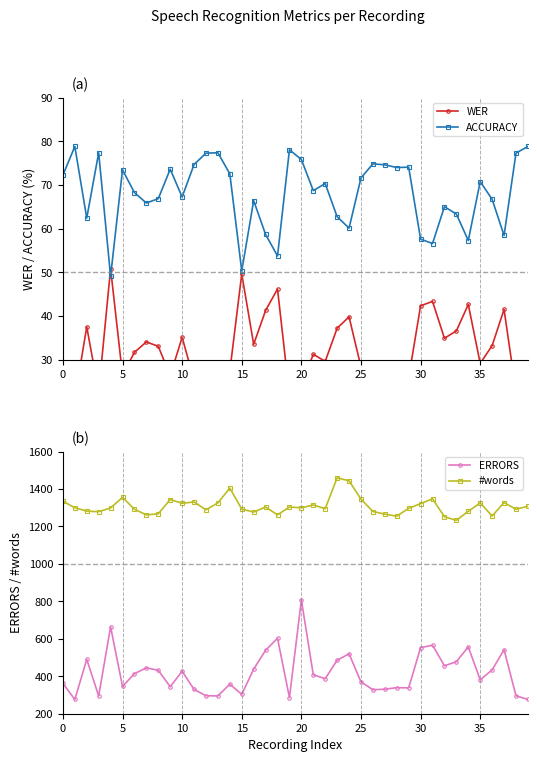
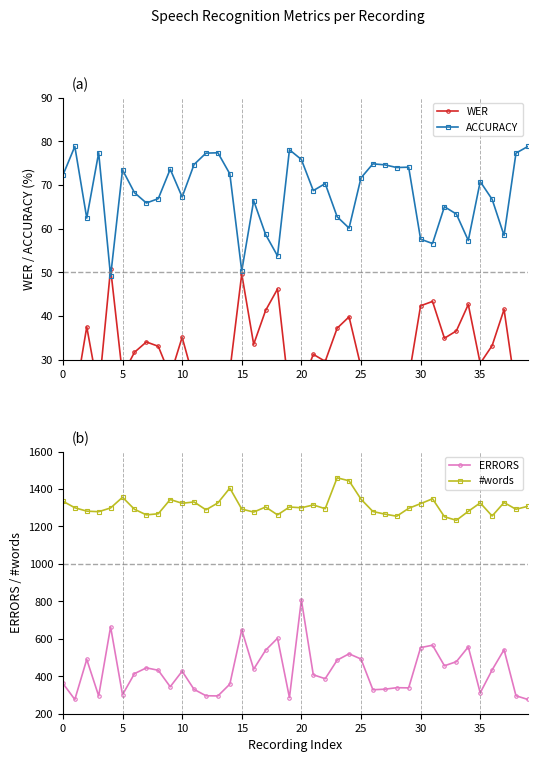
  {
    "(a)": {
      "WER": {
        "10": 35,
        "15": 50,
        "30": 42
      },
      "ACCURACY": {
        "0": 72,
        "5": 73,
        "10": 67,
        "15": 50,
        "20": 76,
        "25": 72,
        "30": 58,
        "35": 71
      }
    },
    "(b)": {
      "ERRORS": {
        "0": 360,
-       "5": 350,
+       "5": 300,
        "10": 430,
-       "15": 300,
+       "15": 650,
        "20": 810,
-       "25": 370,
+       "25": 490,
        "30": 550,
-       "35": 380
+       "35": 310
      },
      "#words": {
        "0": 1340,
        "5": 1360,
        "10": 1320,
        "15": 1290,
        "20": 1300,
        "25": 1350,
        "30": 1320,
        "35": 1330
      }
    }
  }
